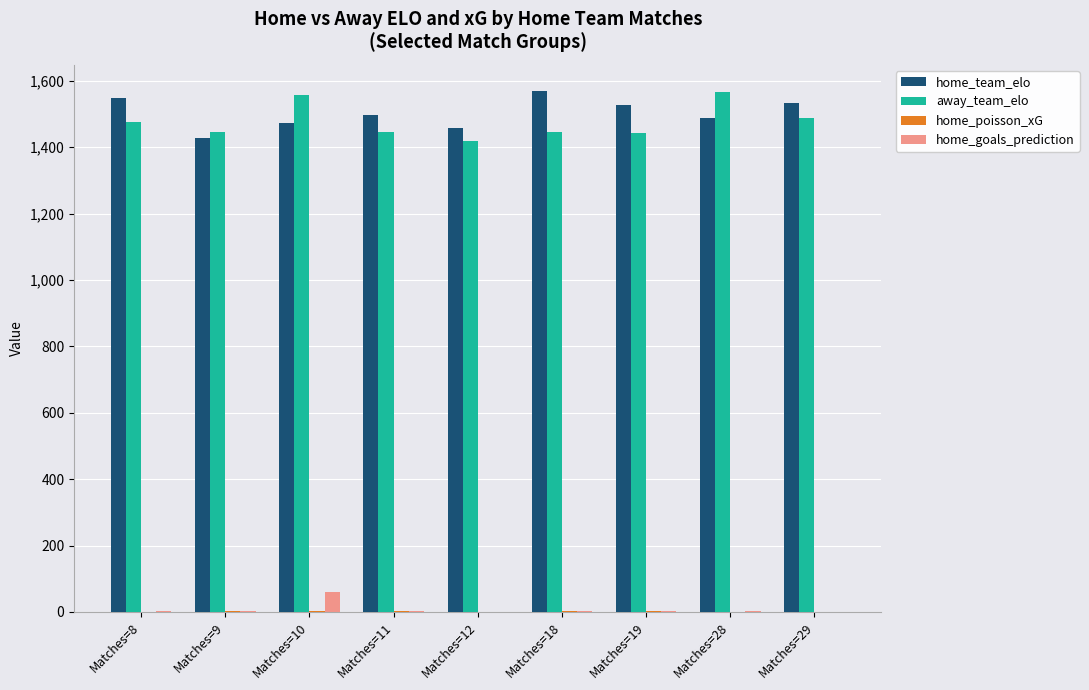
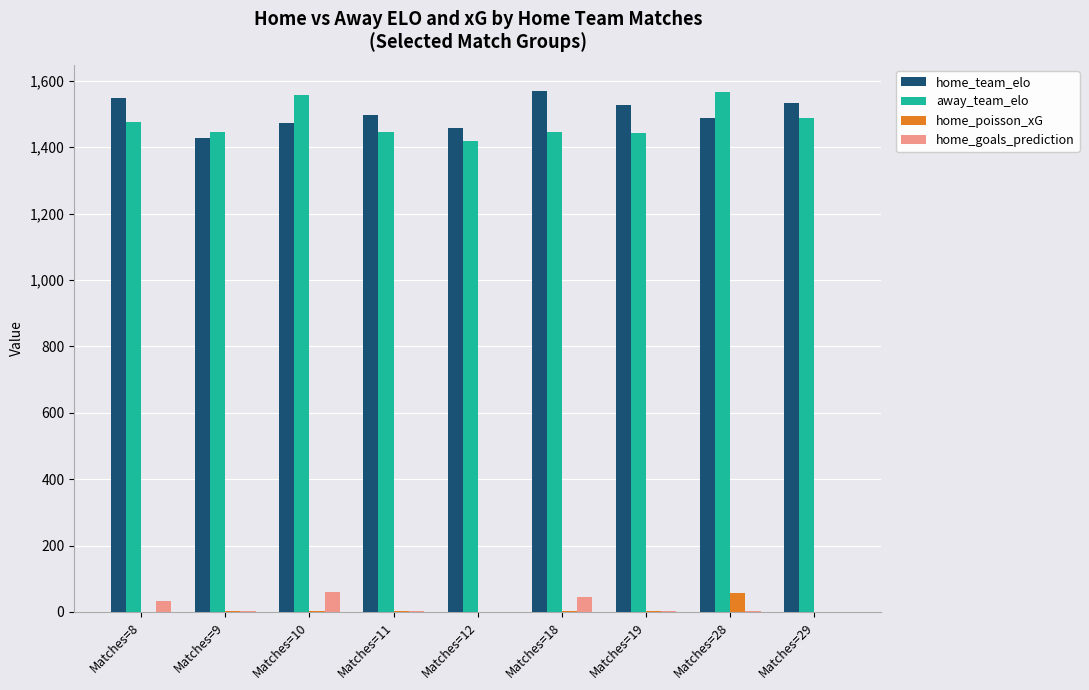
  {
    "home_team_elo": {
      "Matches=8": "1,550",
      "Matches=9": "1,430",
      "Matches=10": "1,470",
      "Matches=11": "1,500",
      "Matches=12": "1,460",
      "Matches=18": "1,570",
      "Matches=19": "1,530",
      "Matches=28": "1,490",
      "Matches=29": "1,530"
    },
    "away_team_elo": {
      "Matches=8": "1,480",
      "Matches=9": "1,450",
      "Matches=10": "1,560",
      "Matches=11": "1,450",
      "Matches=12": "1,420",
      "Matches=18": "1,450",
      "Matches=19": "1,440",
      "Matches=28": "1,570",
      "Matches=29": "1,490"
    },
    "home_poisson_xG": {
-     "Matches=28": "0"
+     "Matches=28": "60"
    },
    "home_goals_prediction": {
-     "Matches=8": "0",
+     "Matches=8": "30",
      "Matches=10": "60",
-     "Matches=18": "0"
+     "Matches=18": "50"
    }
  }
